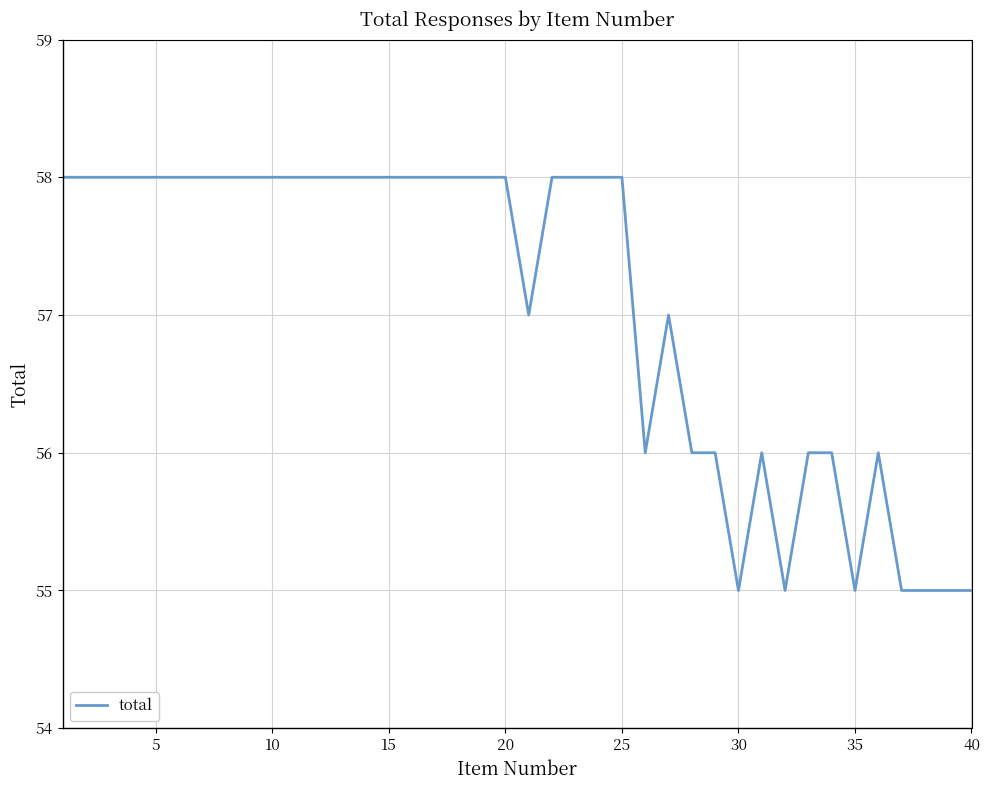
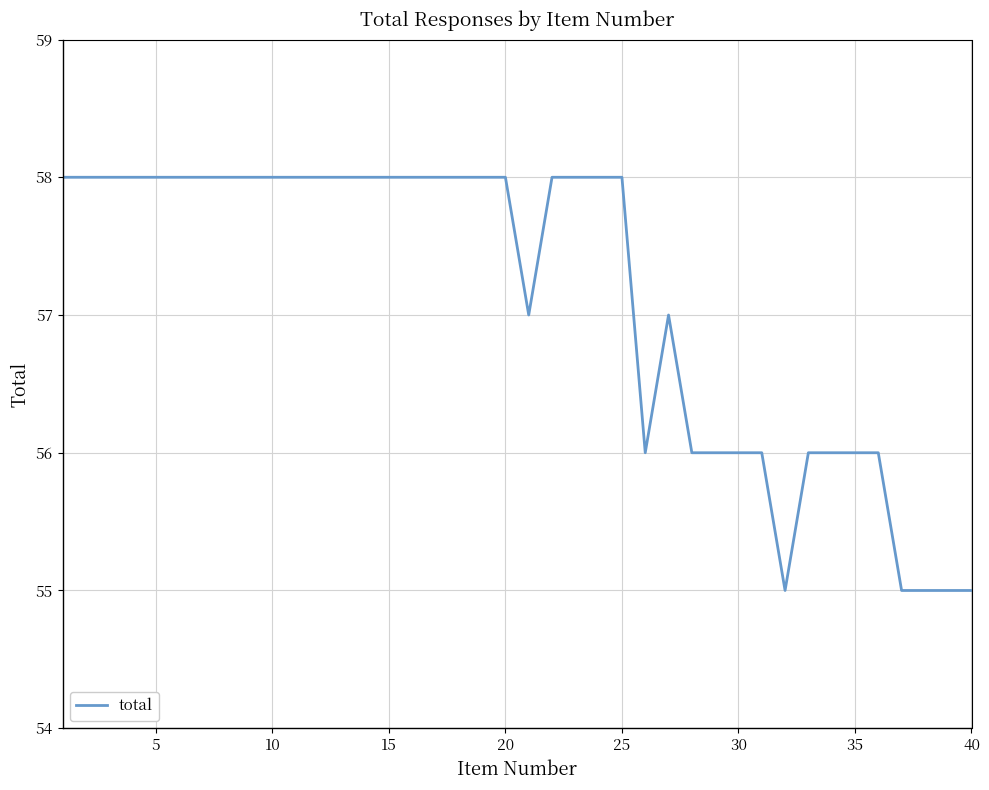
  {
    "5": 58,
    "10": 58,
    "15": 58,
    "20": 58,
    "25": 58,
-   "30": 55,
-   "35": 55,
+   "30": 56,
+   "35": 56,
    "40": 55
  }
